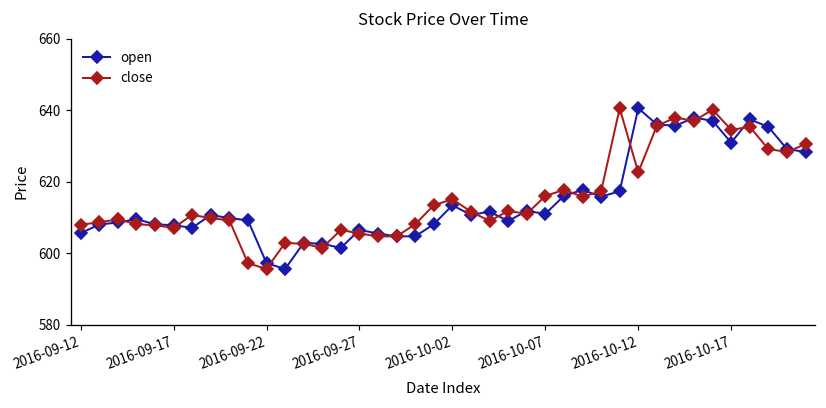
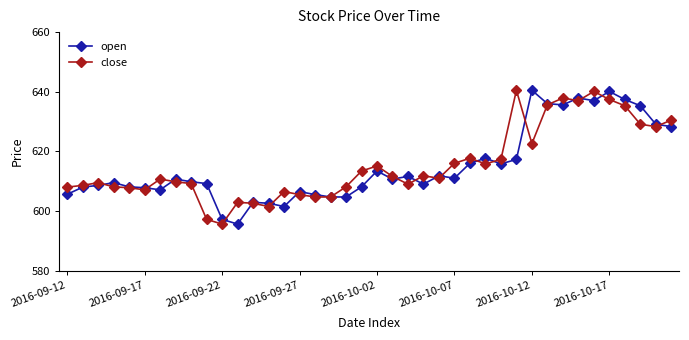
  {
    "open": {
      "2016-09-12": 606,
      "2016-09-22": 597,
      "2016-09-27": 607,
      "2016-10-02": 613,
      "2016-10-07": 611,
      "2016-10-12": 641,
-     "2016-10-17": 631
+     "2016-10-17": 640
    },
    "close": {
      "2016-09-12": 608,
      "2016-09-22": 596,
      "2016-09-27": 606,
      "2016-10-02": 615,
      "2016-10-07": 616,
      "2016-10-12": 623,
-     "2016-10-17": 635
+     "2016-10-17": 637
    }
  }
